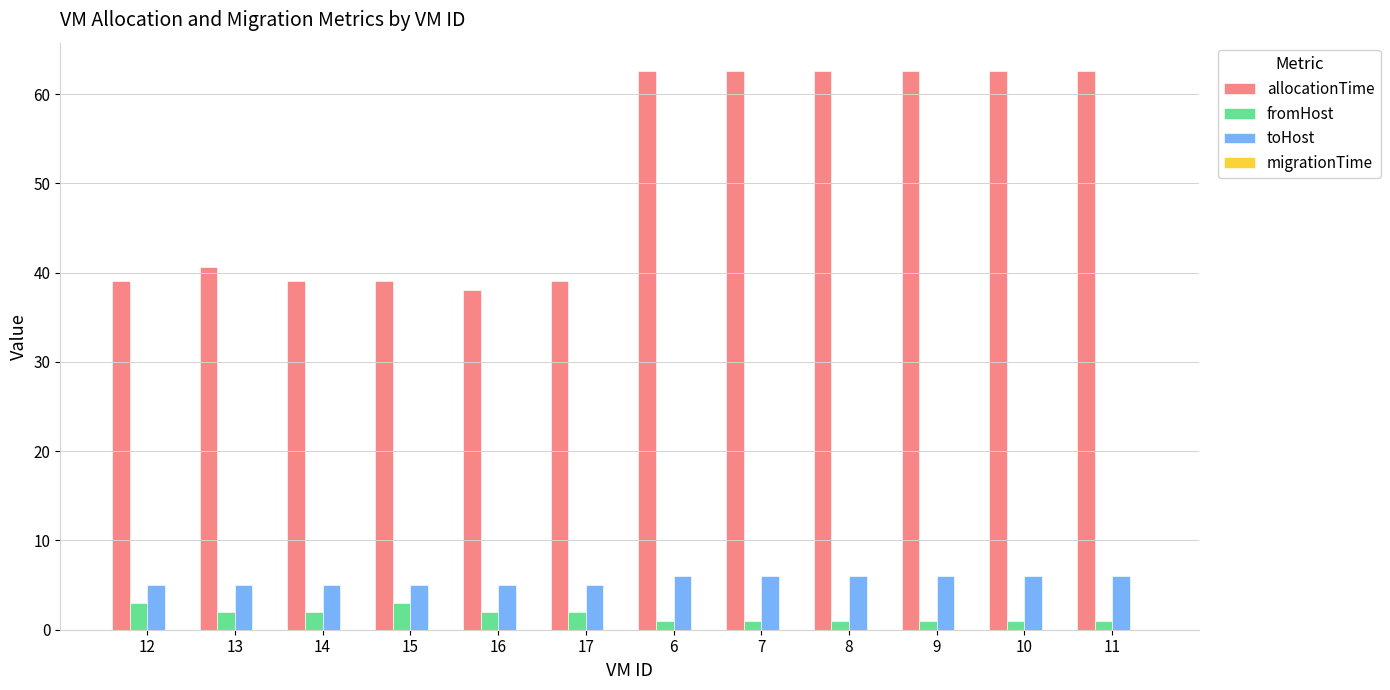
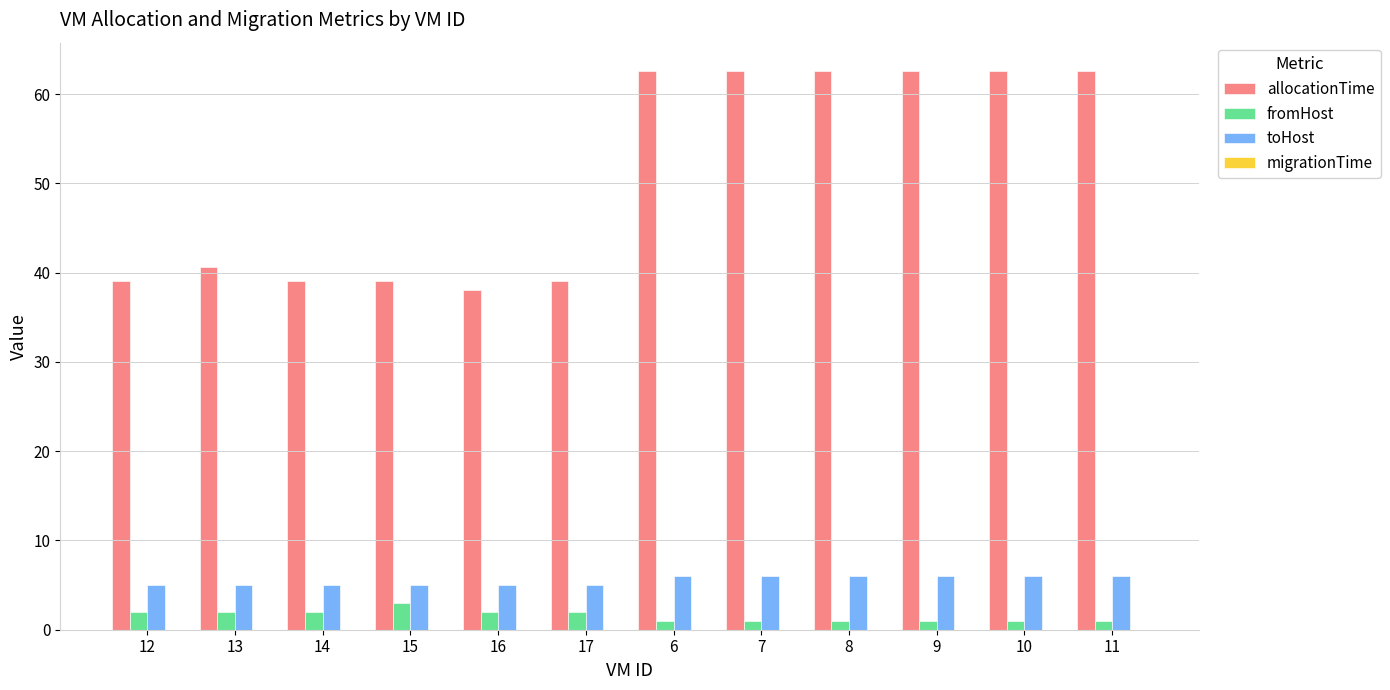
  {
    "allocationTime": {
      "12": 39,
      "13": 41,
      "14": 39,
      "15": 39,
      "16": 38,
      "17": 39,
      "6": 63,
      "7": 63,
      "8": 63,
      "9": 63,
      "10": 63,
      "11": 63
    },
    "fromHost": {
-     "12": 3,
+     "12": 2,
      "13": 2,
      "14": 2,
      "15": 3,
      "16": 2,
      "17": 2,
      "6": 1,
      "7": 1,
      "8": 1,
      "9": 1,
      "10": 1,
      "11": 1
    },
    "toHost": {
      "12": 5,
      "13": 5,
      "14": 5,
      "15": 5,
      "16": 5,
      "17": 5,
      "6": 6,
      "7": 6,
      "8": 6,
      "9": 6,
      "10": 6,
      "11": 6
    },
    "migrationTime": {
      "12": 0,
      "13": 0,
      "14": 0,
      "15": 0,
      "16": 0,
      "17": 0,
      "6": 0,
      "7": 0,
      "8": 0,
      "9": 0,
      "10": 0,
      "11": 0
    }
  }
